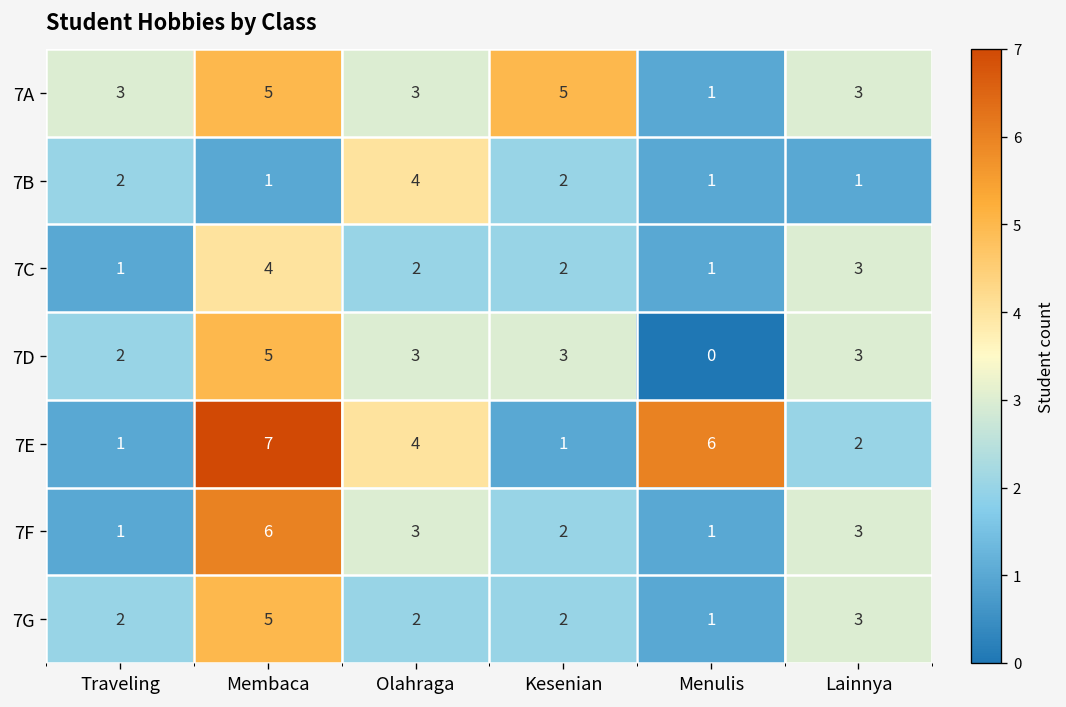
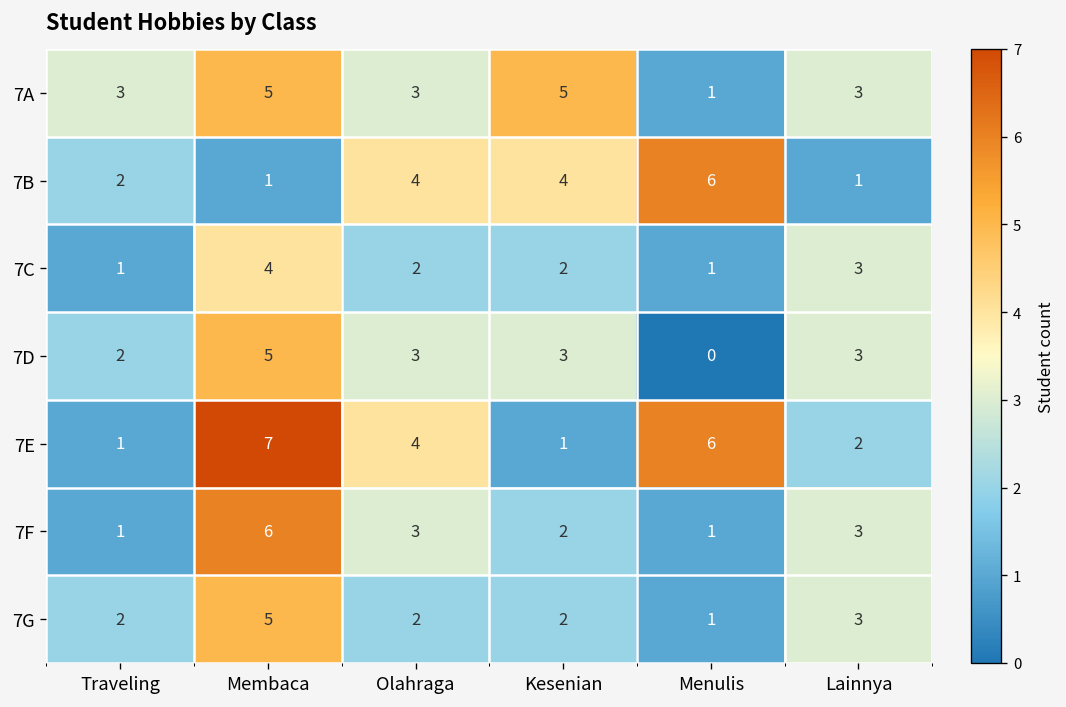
  {
    "7A": {
      "Traveling": 3,
      "Membaca": 5,
      "Olahraga": 3,
      "Kesenian": 5,
      "Menulis": 1,
      "Lainnya": 3
    },
    "7B": {
      "Traveling": 2,
      "Membaca": 1,
      "Olahraga": 4,
-     "Kesenian": 2,
-     "Menulis": 1,
+     "Kesenian": 4,
+     "Menulis": 6,
      "Lainnya": 1
    },
    "7C": {
      "Traveling": 1,
      "Membaca": 4,
      "Olahraga": 2,
      "Kesenian": 2,
      "Menulis": 1,
      "Lainnya": 3
    },
    "7D": {
      "Traveling": 2,
      "Membaca": 5,
      "Olahraga": 3,
      "Kesenian": 3,
      "Menulis": 0,
      "Lainnya": 3
    },
    "7E": {
      "Traveling": 1,
      "Membaca": 7,
      "Olahraga": 4,
      "Kesenian": 1,
      "Menulis": 6,
      "Lainnya": 2
    },
    "7F": {
      "Traveling": 1,
      "Membaca": 6,
      "Olahraga": 3,
      "Kesenian": 2,
      "Menulis": 1,
      "Lainnya": 3
    },
    "7G": {
      "Traveling": 2,
      "Membaca": 5,
      "Olahraga": 2,
      "Kesenian": 2,
      "Menulis": 1,
      "Lainnya": 3
    }
  }
